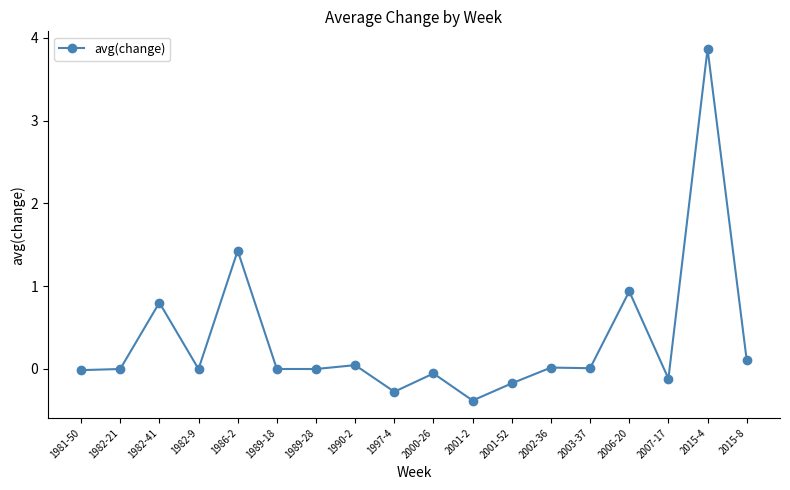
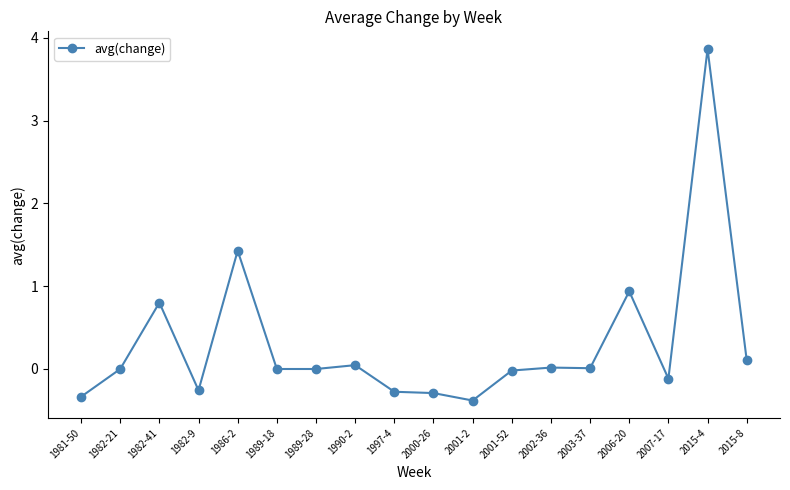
  {
-   "1981-50": 0.0,
+   "1981-50": -0.3,
    "1982-21": 0.0,
    "1982-41": 0.8,
-   "1982-9": 0.0,
+   "1982-9": -0.3,
    "1986-2": 1.4,
    "1989-18": 0.0,
    "1989-28": 0.0,
    "1990-2": 0.0,
    "1997-4": -0.3,
-   "2000-26": -0.1,
+   "2000-26": -0.3,
    "2001-2": -0.4,
-   "2001-52": -0.2,
+   "2001-52": 0.0,
    "2002-36": 0.0,
    "2003-37": 0.0,
    "2006-20": 0.9,
    "2007-17": -0.1,
    "2015-4": 3.9,
    "2015-8": 0.1
  }
